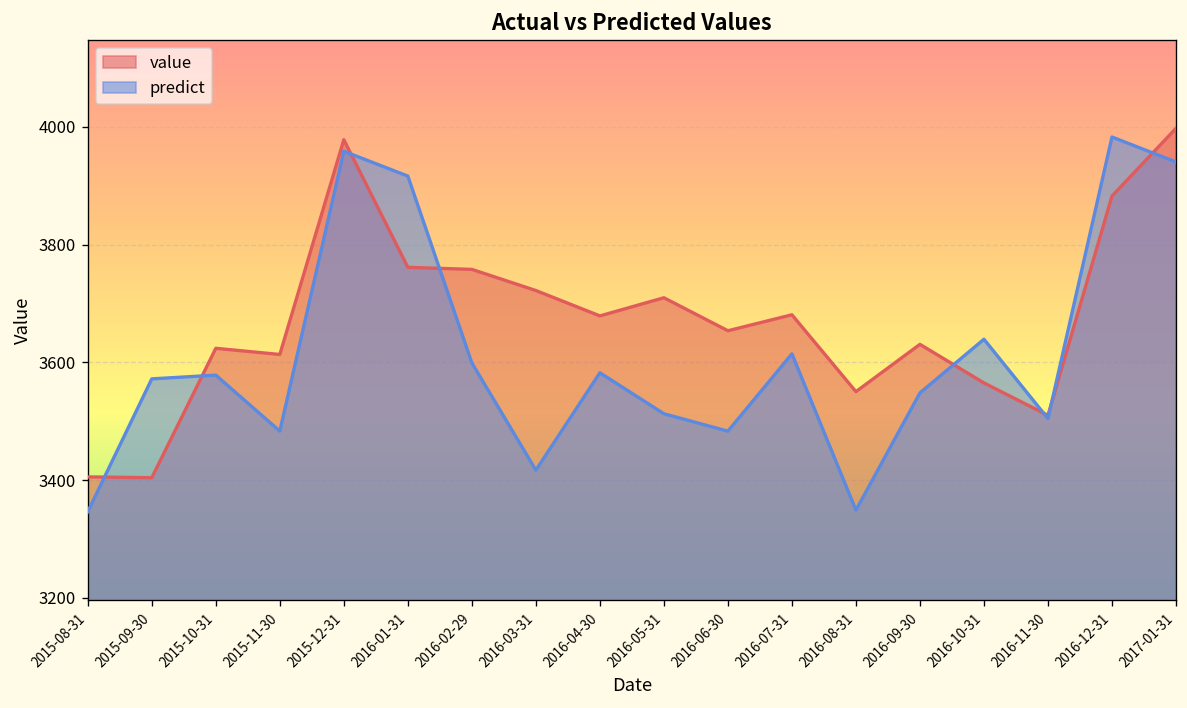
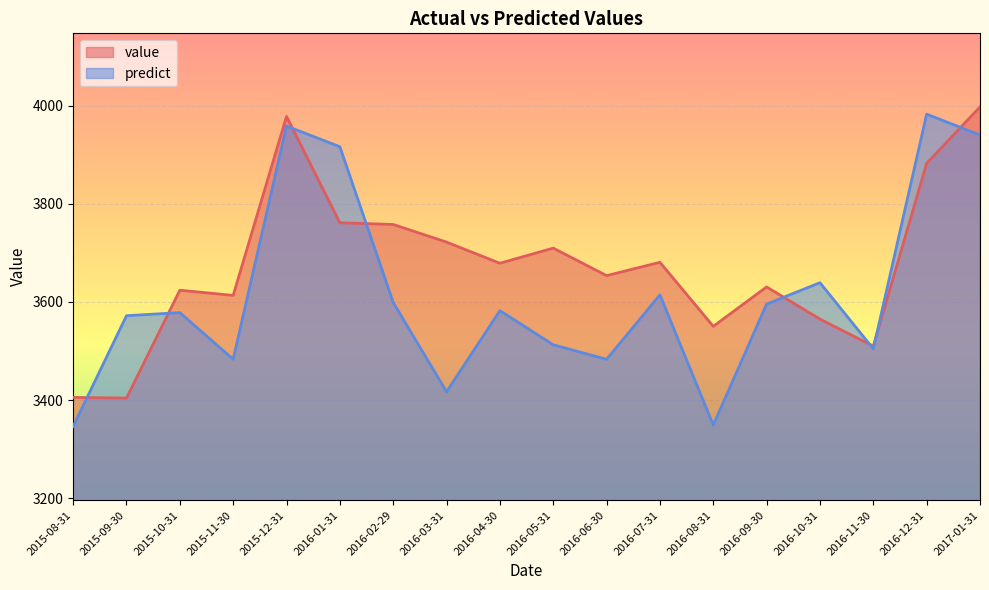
  {
    "value": {
      "2015-08-31": 3410,
      "2015-09-30": 3400,
      "2015-10-31": 3620,
      "2015-11-30": 3610,
      "2015-12-31": 3980,
      "2016-01-31": 3760,
      "2016-02-29": 3760,
      "2016-03-31": 3720,
      "2016-04-30": 3680,
      "2016-05-31": 3710,
      "2016-06-30": 3650,
      "2016-07-31": 3680,
      "2016-08-31": 3550,
      "2016-09-30": 3630,
      "2016-10-31": 3570,
      "2016-11-30": 3510,
      "2016-12-31": 3880,
      "2017-01-31": 4000
    },
    "predict": {
      "2015-08-31": 3350,
      "2015-09-30": 3570,
      "2015-10-31": 3580,
      "2015-11-30": 3480,
      "2015-12-31": 3960,
      "2016-01-31": 3920,
      "2016-02-29": 3600,
      "2016-03-31": 3420,
      "2016-04-30": 3580,
      "2016-05-31": 3510,
      "2016-06-30": 3480,
      "2016-07-31": 3610,
      "2016-08-31": 3350,
-     "2016-09-30": 3550,
+     "2016-09-30": 3600,
      "2016-10-31": 3640,
      "2016-11-30": 3500,
      "2016-12-31": 3980,
      "2017-01-31": 3940
    }
  }
